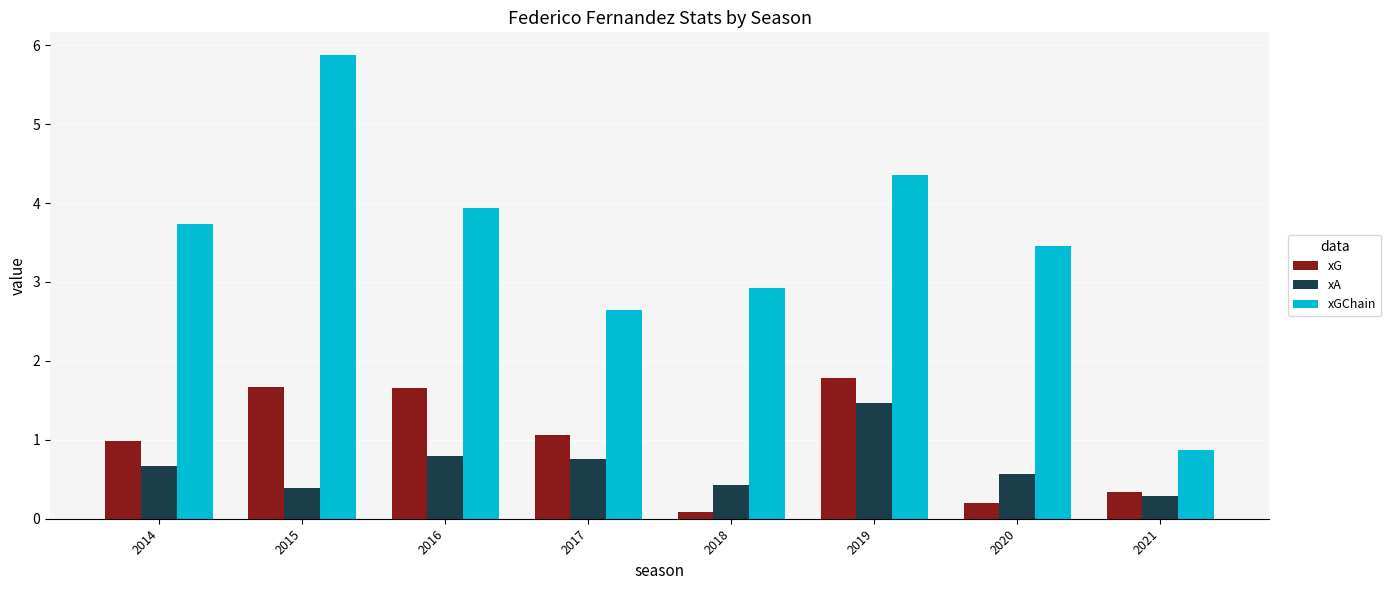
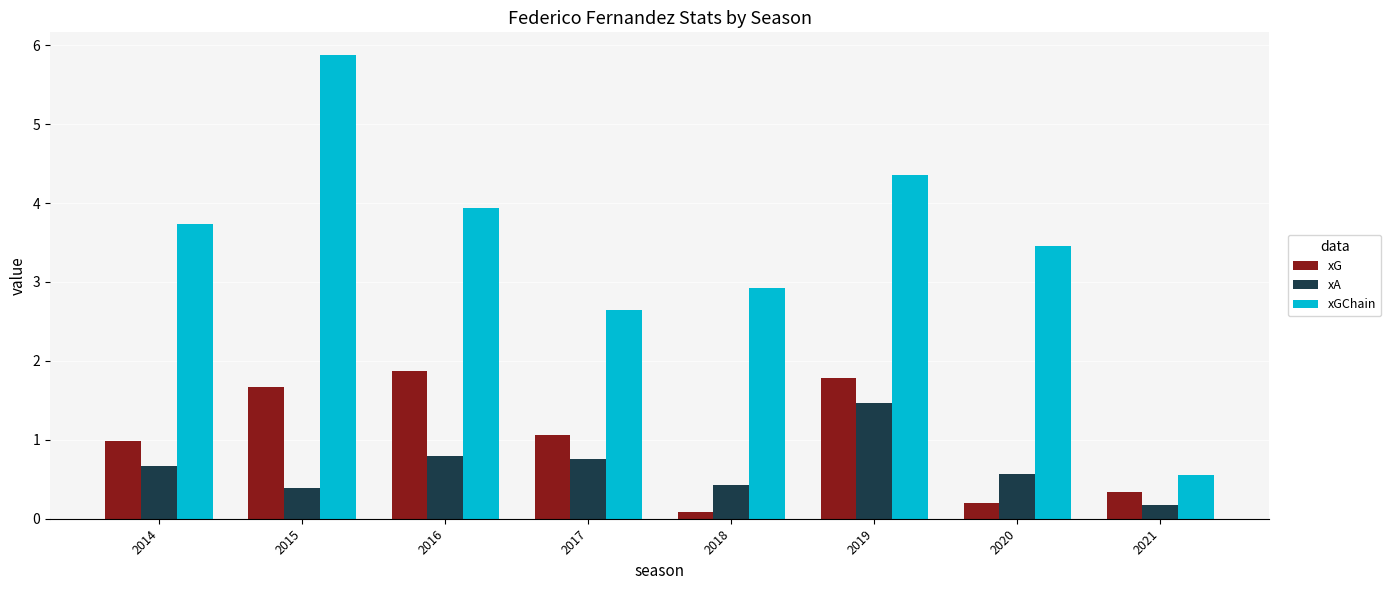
  {
    "xG": {
      "2014": 1.0,
      "2015": 1.7,
-     "2016": 1.7,
+     "2016": 1.9,
      "2017": 1.1,
      "2018": 0.1,
      "2019": 1.8,
      "2020": 0.2,
      "2021": 0.3
    },
    "xA": {
      "2014": 0.7,
      "2015": 0.4,
      "2016": 0.8,
      "2017": 0.8,
      "2018": 0.4,
      "2019": 1.5,
      "2020": 0.6,
-     "2021": 0.3
+     "2021": 0.2
    },
    "xGChain": {
      "2014": 3.7,
      "2015": 5.9,
      "2016": 3.9,
      "2017": 2.6,
      "2018": 2.9,
      "2019": 4.4,
      "2020": 3.5,
-     "2021": 0.9
+     "2021": 0.6
    }
  }
